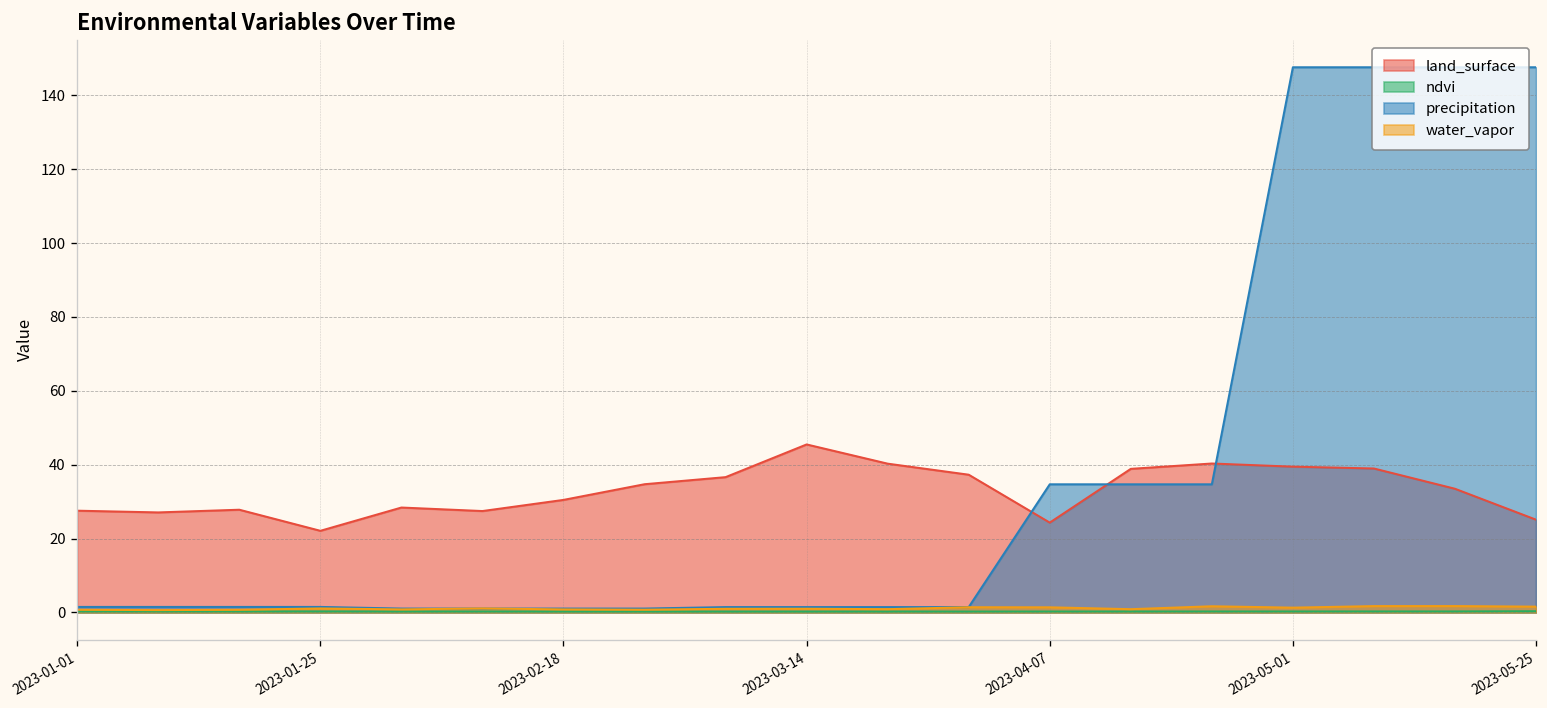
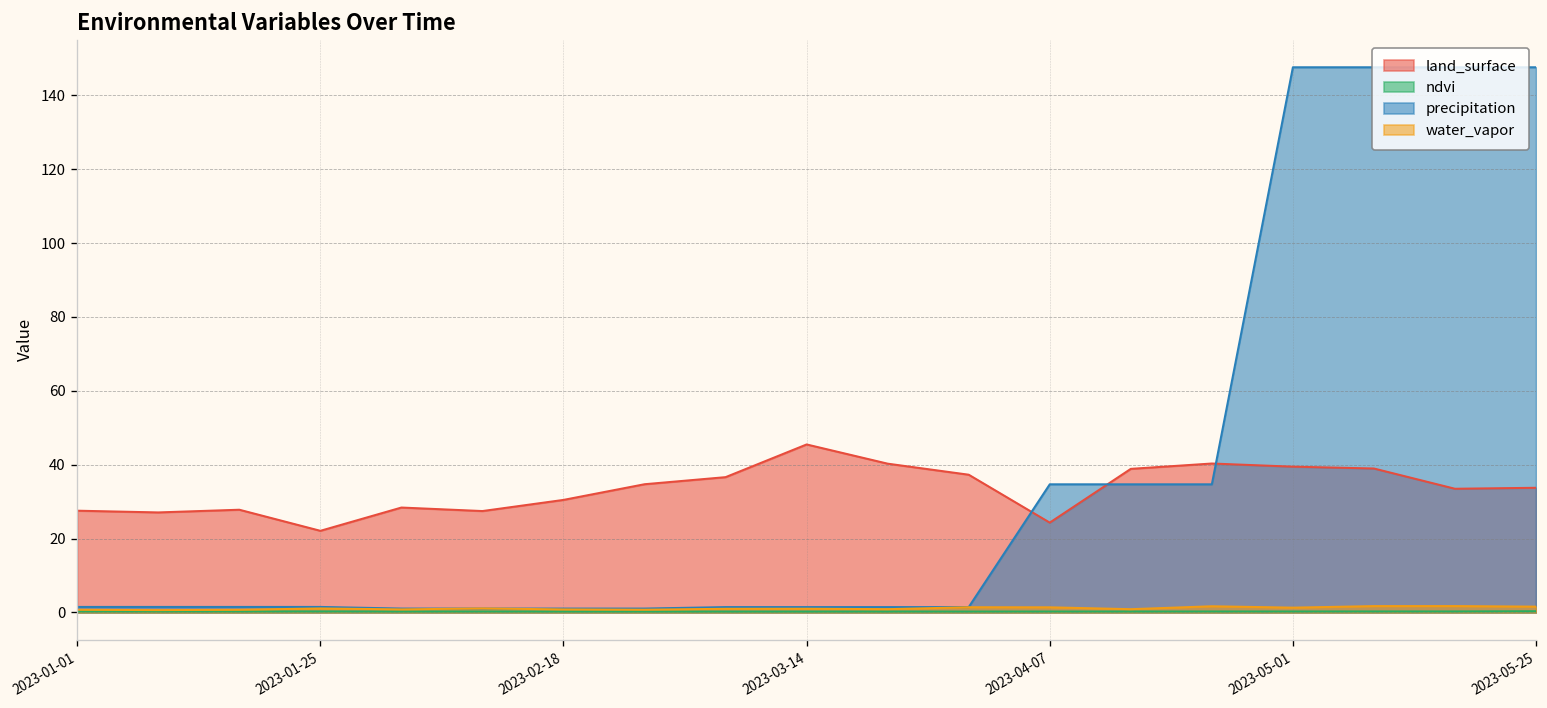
  {
    "land_surface": {
      "2023-01-01": 28,
      "2023-01-25": 22,
      "2023-02-18": 30,
      "2023-03-14": 45,
      "2023-04-07": 24,
      "2023-05-01": 39,
-     "2023-05-25": 25
+     "2023-05-25": 34
    },
    "ndvi": {
      "2023-04-07": 0,
      "2023-05-01": 0,
      "2023-05-25": 0
    },
    "precipitation": {
      "2023-04-07": 35,
      "2023-05-01": 148,
      "2023-05-25": 148
    },
    "water_vapor": {
      "2023-04-07": 1,
      "2023-05-01": 1,
      "2023-05-25": 2
    }
  }
